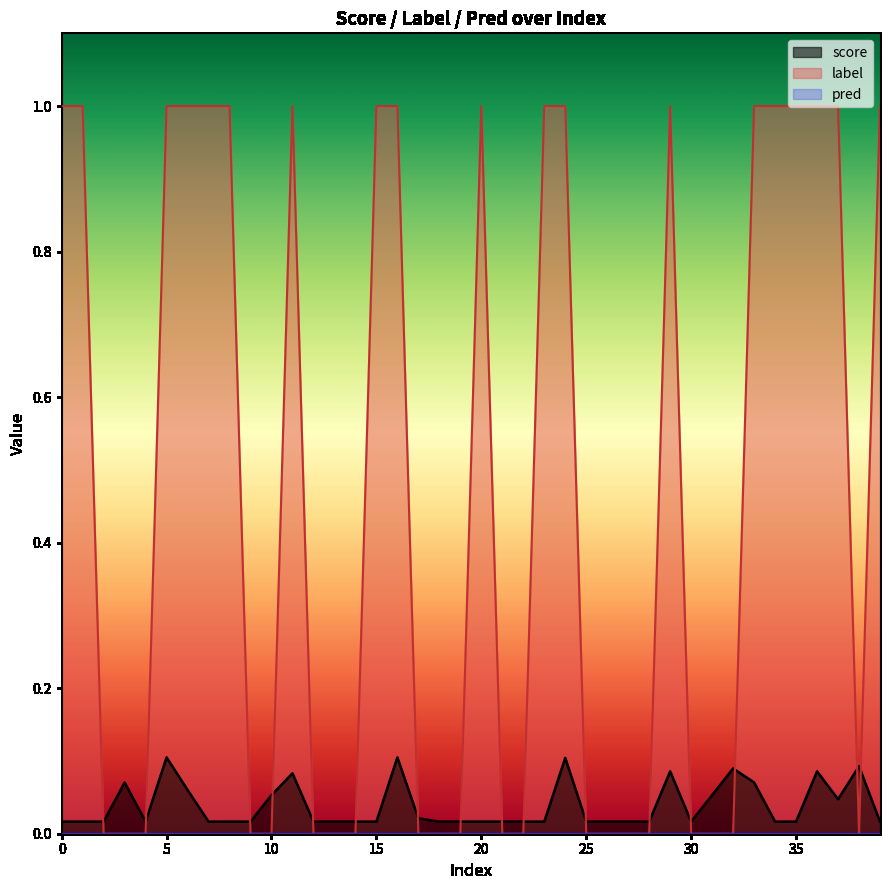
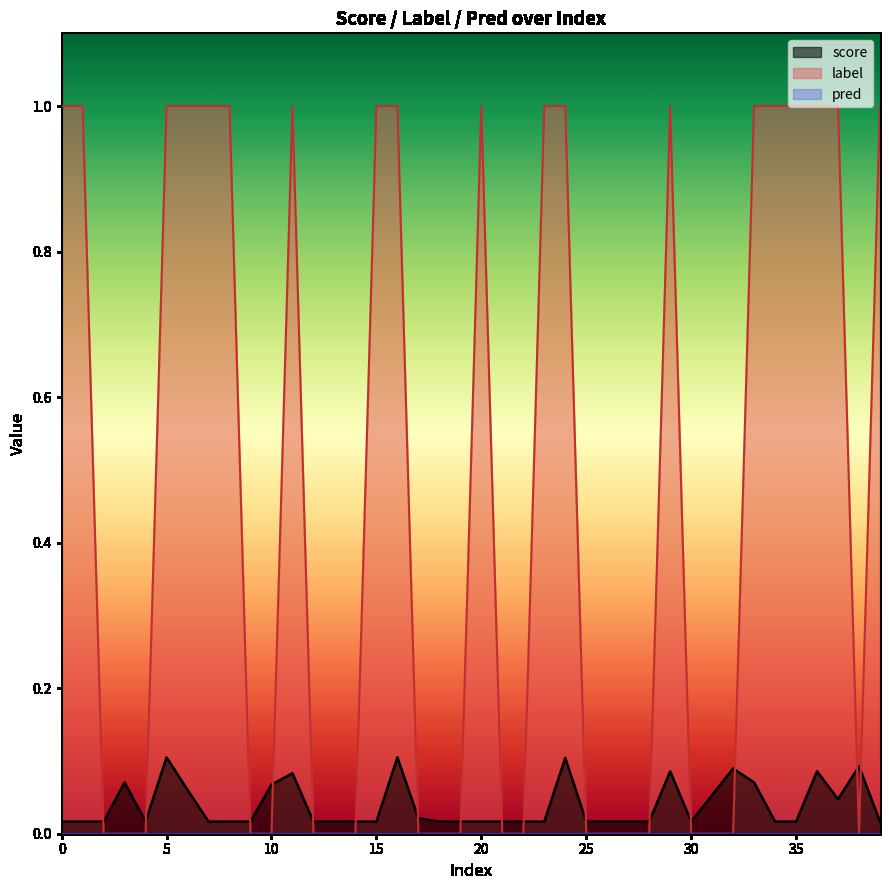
  {
    "score": {
      "0": 0.02,
      "5": 0.10,
-     "10": 0.05,
+     "10": 0.07,
      "15": 0.02,
      "20": 0.02,
      "25": 0.02,
      "30": 0.02,
      "35": 0.02
    },
    "label": {
      "0": 1.00,
      "5": 1.00,
      "15": 1.00,
      "20": 1.00
    },
    "pred": {
      "0": 0.00,
      "5": 0.00,
      "15": 0.00,
      "20": 0.00,
      "35": 0.00
    }
  }
